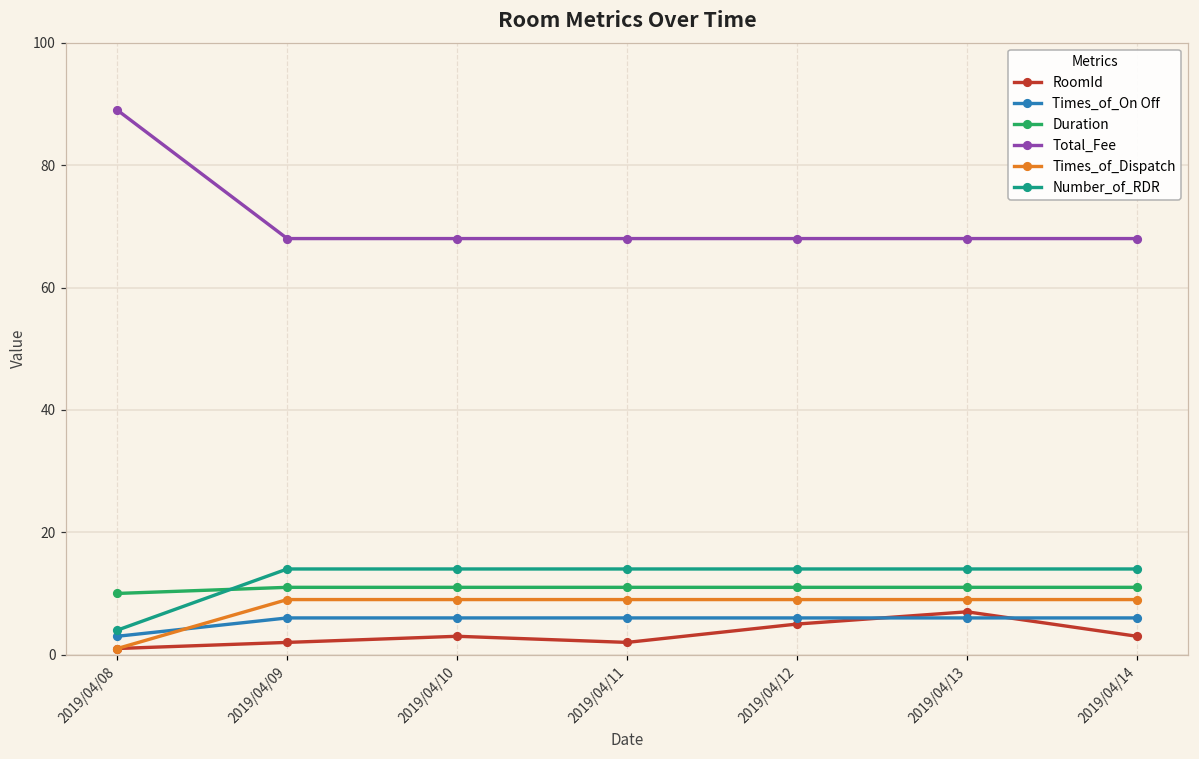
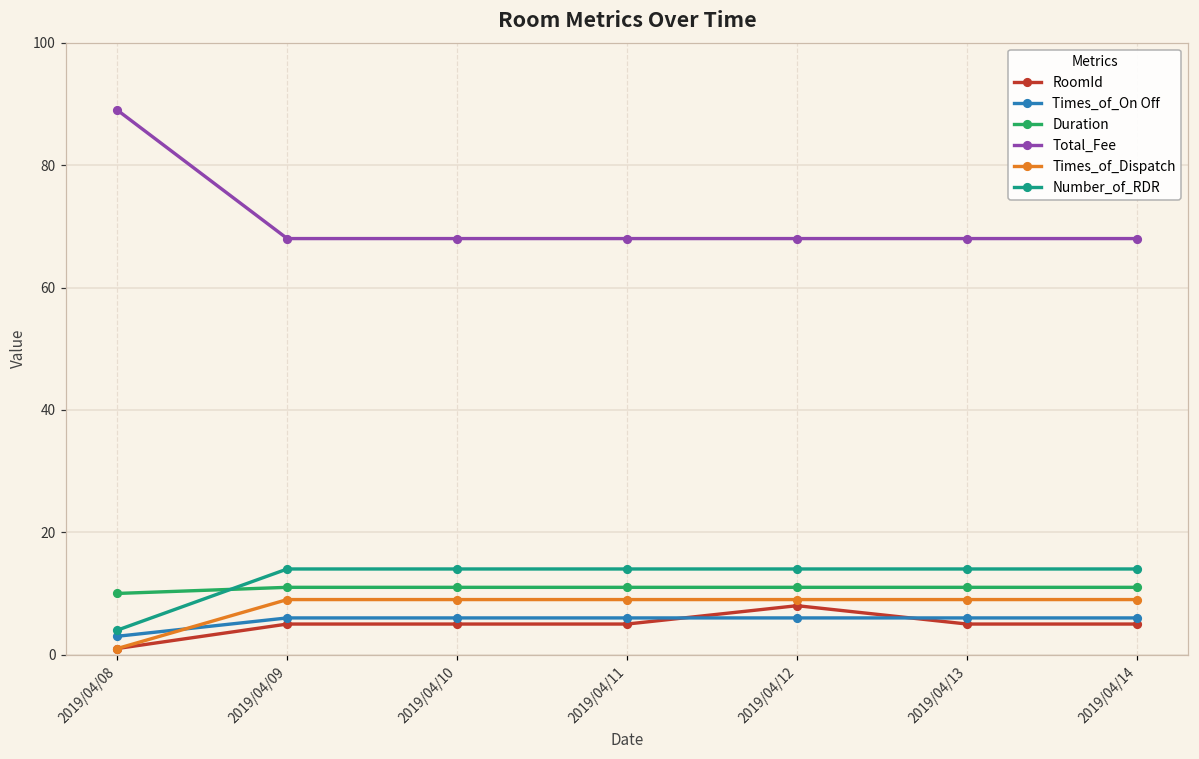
  {
    "RoomId": {
-     "2019/04/09": 2,
-     "2019/04/10": 3,
-     "2019/04/11": 2,
-     "2019/04/12": 5,
-     "2019/04/13": 7,
-     "2019/04/14": 3
+     "2019/04/09": 5,
+     "2019/04/10": 5,
+     "2019/04/11": 5,
+     "2019/04/12": 8,
+     "2019/04/13": 5,
+     "2019/04/14": 5
    },
    "Times_of_On Off": {
      "2019/04/08": 3,
      "2019/04/09": 6,
      "2019/04/10": 6,
      "2019/04/11": 6,
      "2019/04/12": 6,
      "2019/04/13": 6,
      "2019/04/14": 6
    },
    "Total_Fee": {
      "2019/04/08": 89,
      "2019/04/09": 68,
      "2019/04/10": 68,
      "2019/04/11": 68,
      "2019/04/12": 68,
      "2019/04/13": 68,
      "2019/04/14": 68
    },
    "Times_of_Dispatch": {
      "2019/04/09": 9,
      "2019/04/10": 9,
      "2019/04/11": 9,
      "2019/04/12": 9,
      "2019/04/13": 9,
      "2019/04/14": 9
    }
  }
